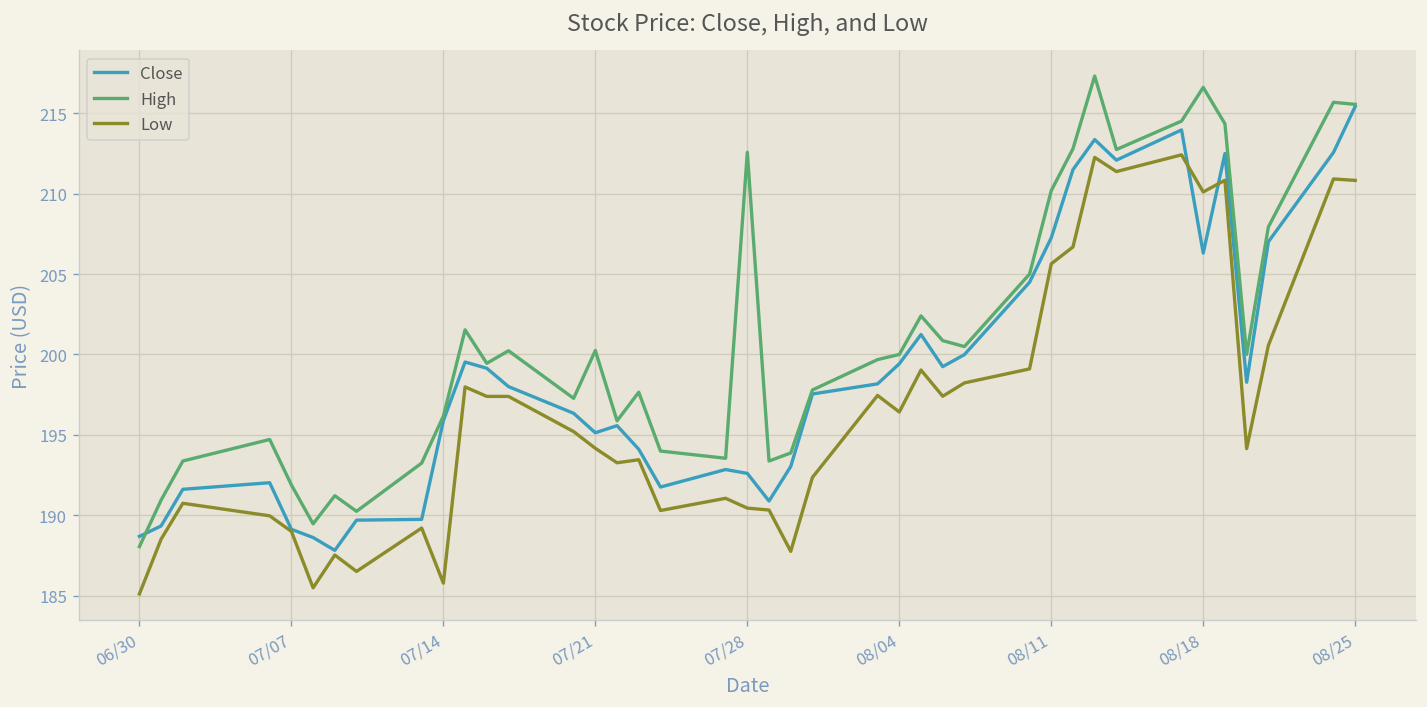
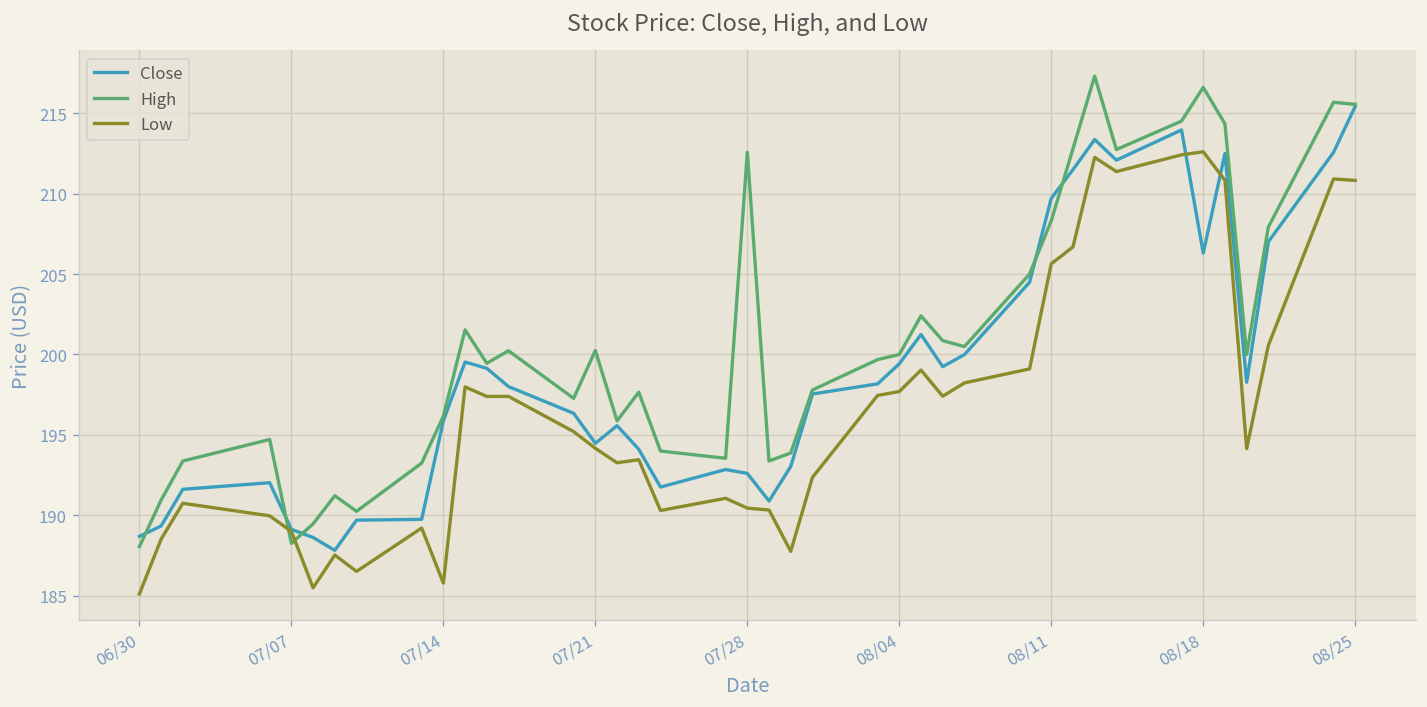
  {
    "Close": {
      "06/30": 188.7,
      "07/14": 195.9,
-     "07/21": 195.1,
+     "07/21": 194.5,
      "07/28": 192.6,
      "08/04": 199.4,
-     "08/11": 207.3,
+     "08/11": 209.7,
      "08/18": 206.3
    },
    "High": {
      "06/30": 188.0,
-     "07/07": 191.9,
+     "07/07": 188.2,
      "07/14": 196.2,
      "07/21": 200.2,
      "07/28": 212.6,
      "08/04": 200.0,
-     "08/11": 210.2,
+     "08/11": 208.3,
      "08/18": 216.6
    },
    "Low": {
      "06/30": 185.1,
      "07/14": 185.8,
      "07/21": 194.2,
      "07/28": 190.4,
-     "08/04": 196.4,
+     "08/04": 197.7,
      "08/11": 205.6,
-     "08/18": 210.1,
+     "08/18": 212.6,
      "08/25": 210.8
    }
  }
